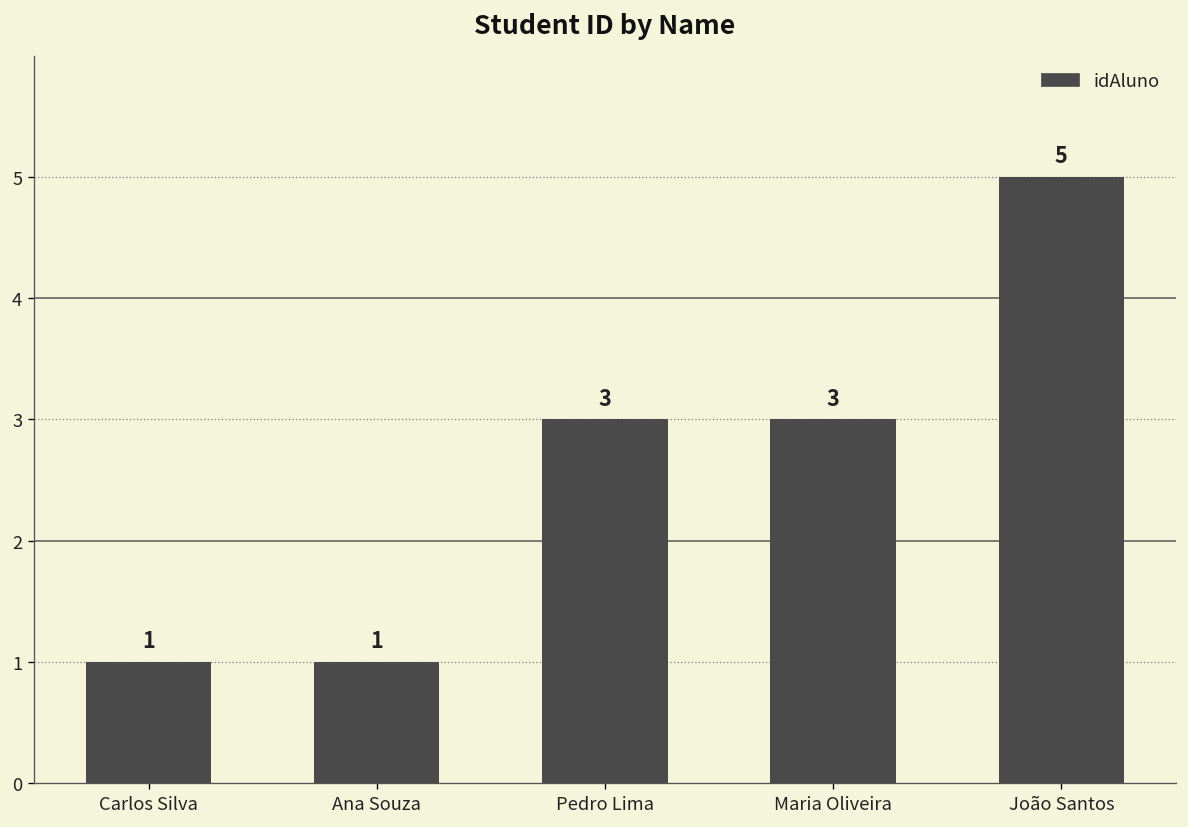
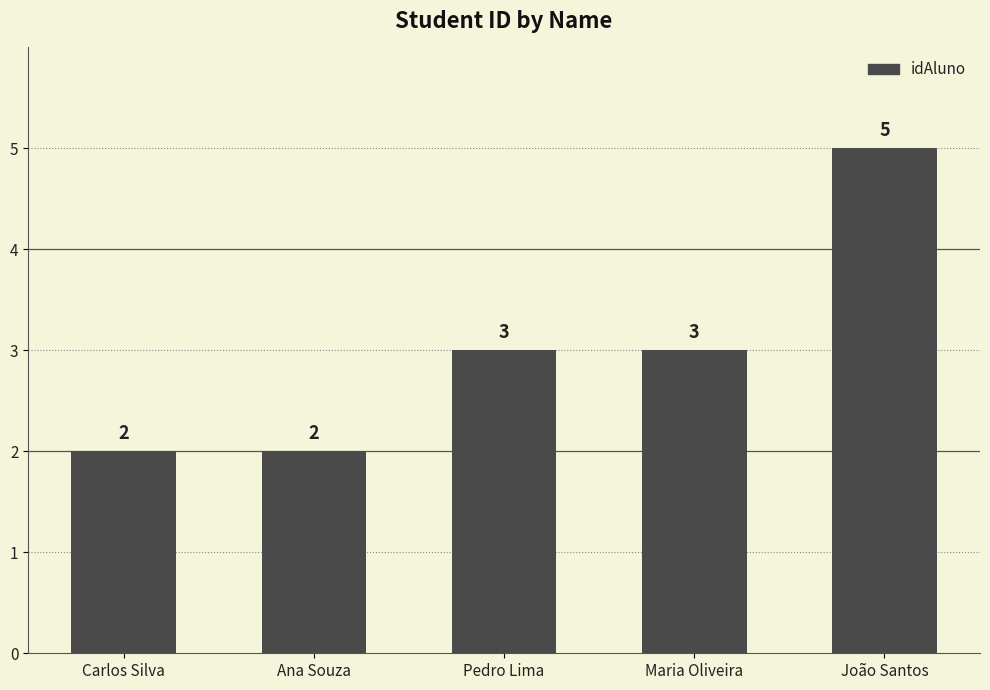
  {
-   "Carlos Silva": 1,
-   "Ana Souza": 1,
+   "Carlos Silva": 2,
+   "Ana Souza": 2,
    "Pedro Lima": 3,
    "Maria Oliveira": 3,
    "João Santos": 5
  }
